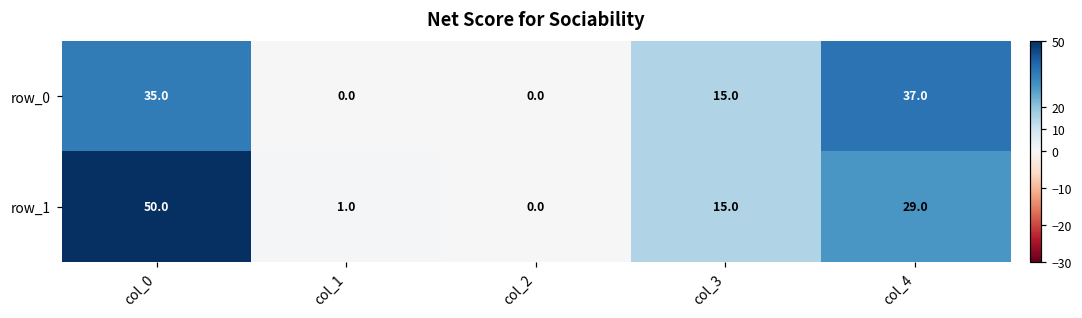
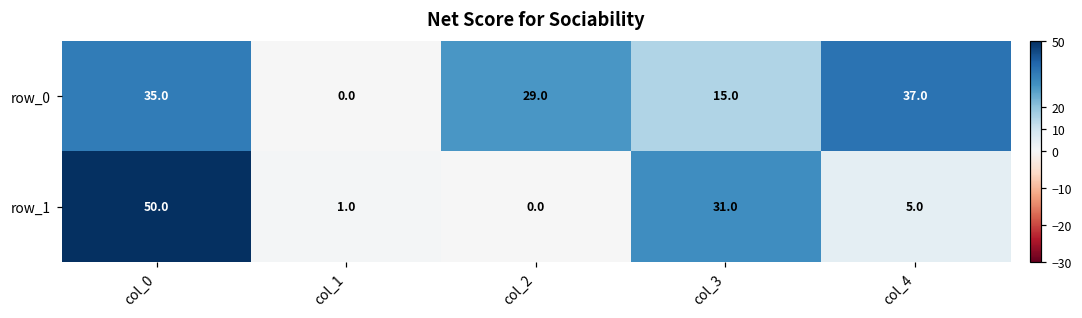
  {
    "row_0": {
      "col_0": 35.0,
      "col_1": 0.0,
-     "col_2": 0.0,
+     "col_2": 29.0,
      "col_3": 15.0,
      "col_4": 37.0
    },
    "row_1": {
      "col_0": 50.0,
      "col_1": 1.0,
      "col_2": 0.0,
-     "col_3": 15.0,
-     "col_4": 29.0
+     "col_3": 31.0,
+     "col_4": 5.0
    }
  }
